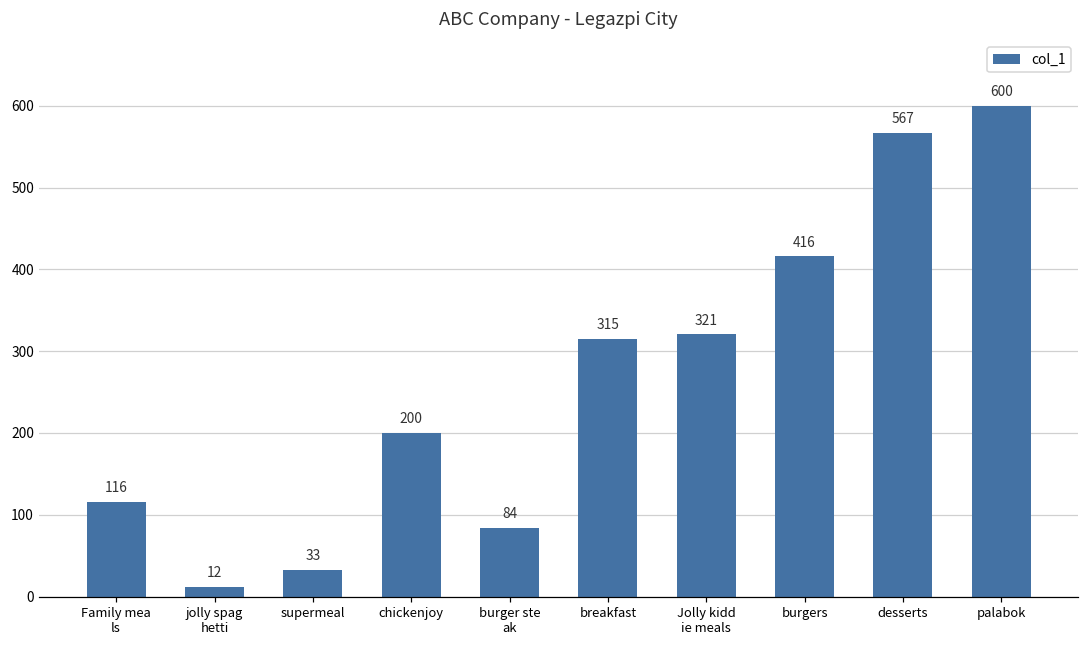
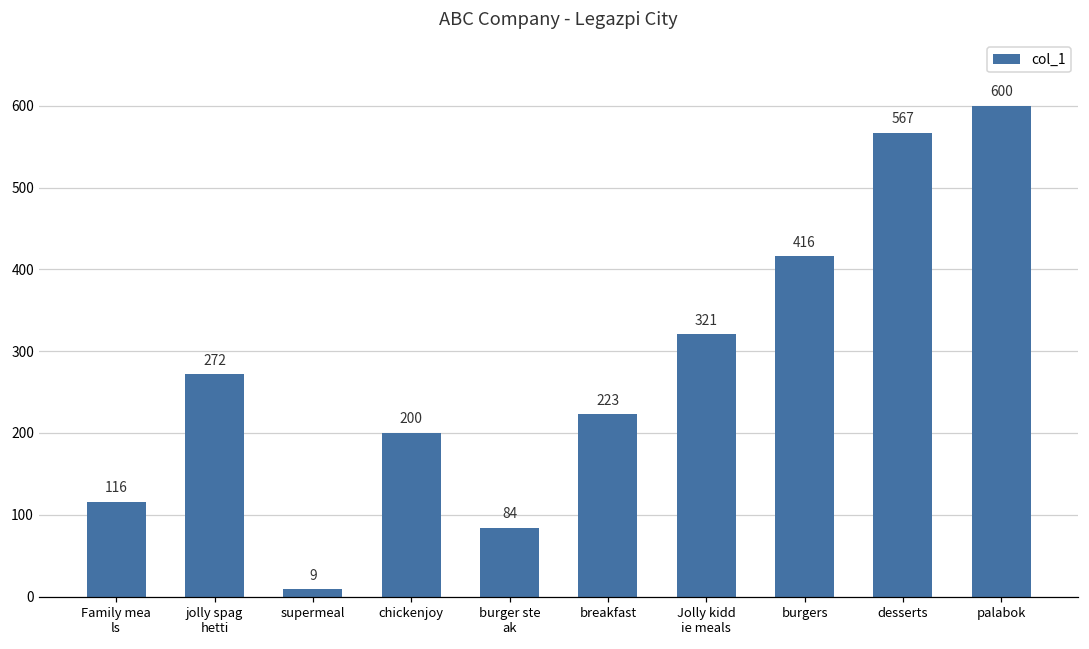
  {
    "Family mea ls": 116,
-   "jolly spag hetti": 12,
-   "supermeal": 33,
+   "jolly spag hetti": 272,
+   "supermeal": 9,
    "chickenjoy": 200,
    "burger ste ak": 84,
-   "breakfast": 315,
+   "breakfast": 223,
    "Jolly kidd ie meals": 321,
    "burgers": 416,
    "desserts": 567,
    "palabok": 600
  }
